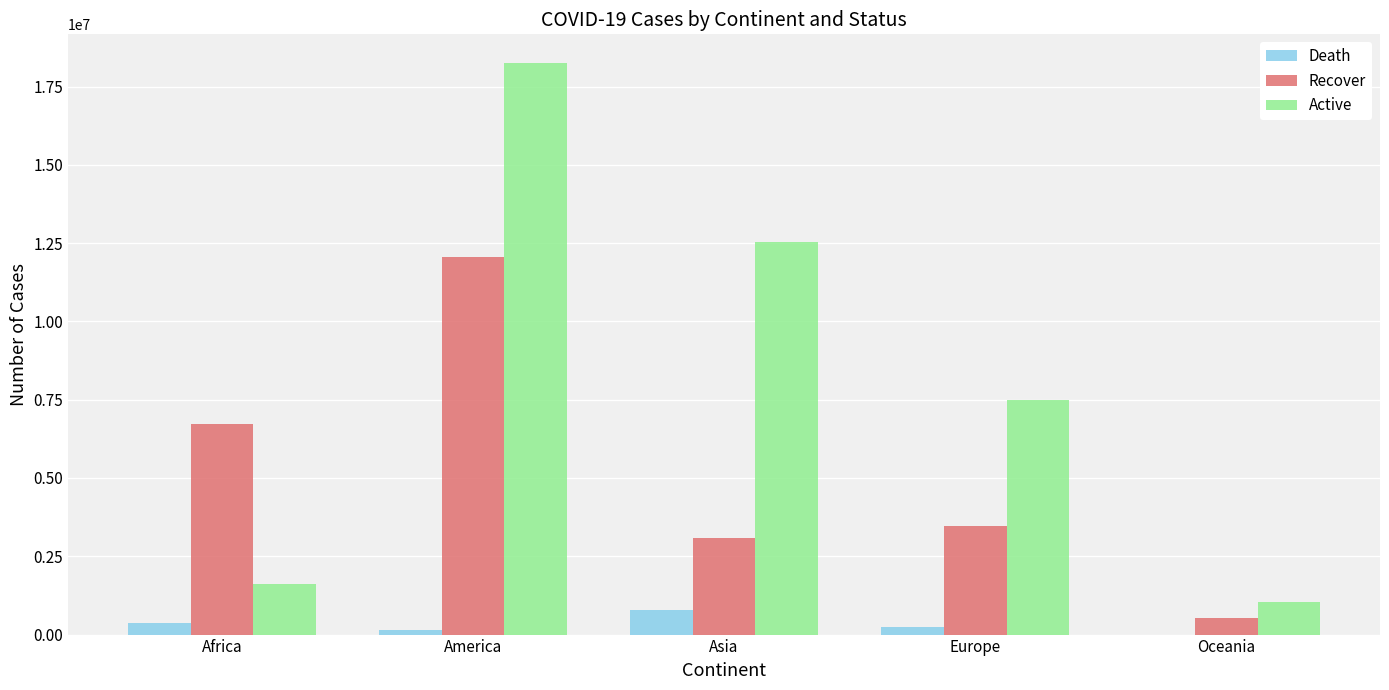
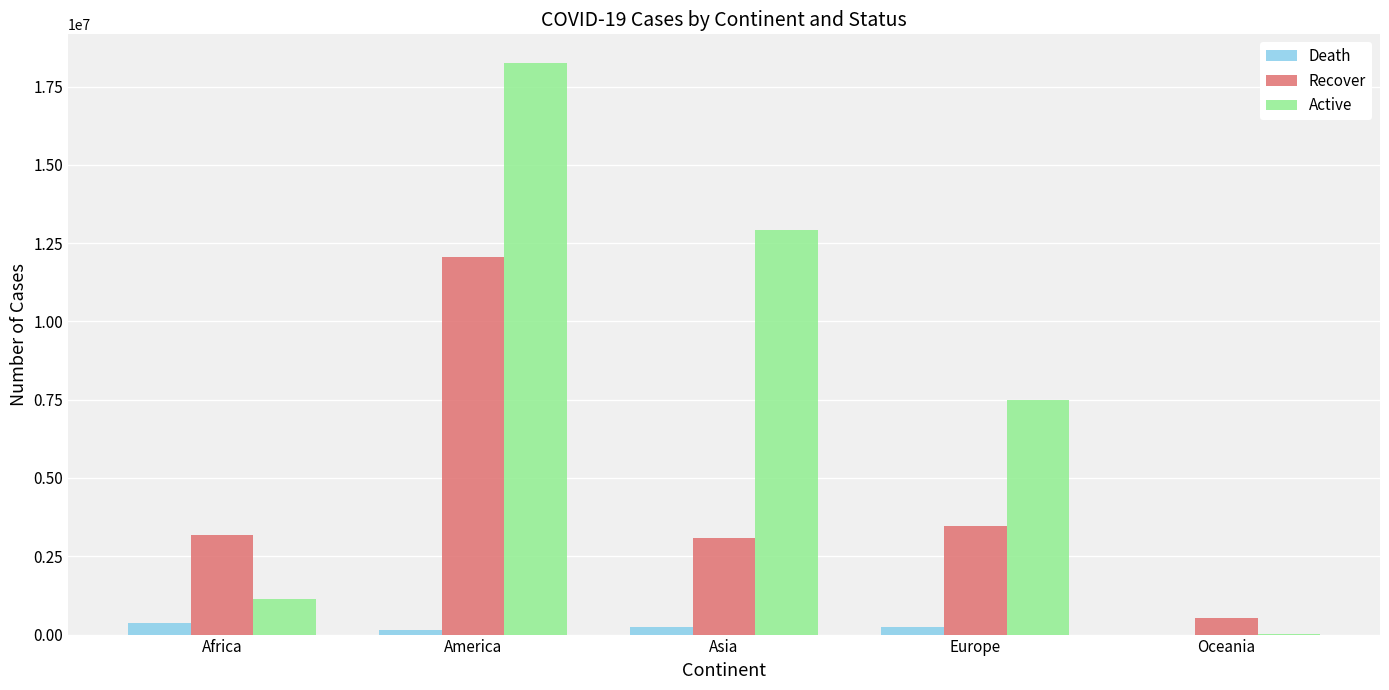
  {
    "Death": {
      "Africa": 400000,
      "America": 200000,
-     "Asia": 800000,
+     "Asia": 200000,
      "Europe": 200000
    },
    "Recover": {
-     "Africa": 6700000,
+     "Africa": 3200000,
      "America": 12100000,
      "Asia": 3100000,
      "Europe": 3500000,
      "Oceania": 500000
    },
    "Active": {
-     "Africa": 1600000,
+     "Africa": 1100000,
      "America": 18300000,
-     "Asia": 12500000,
+     "Asia": 12900000,
      "Europe": 7500000,
-     "Oceania": 1100000
+     "Oceania": 0
    }
  }
